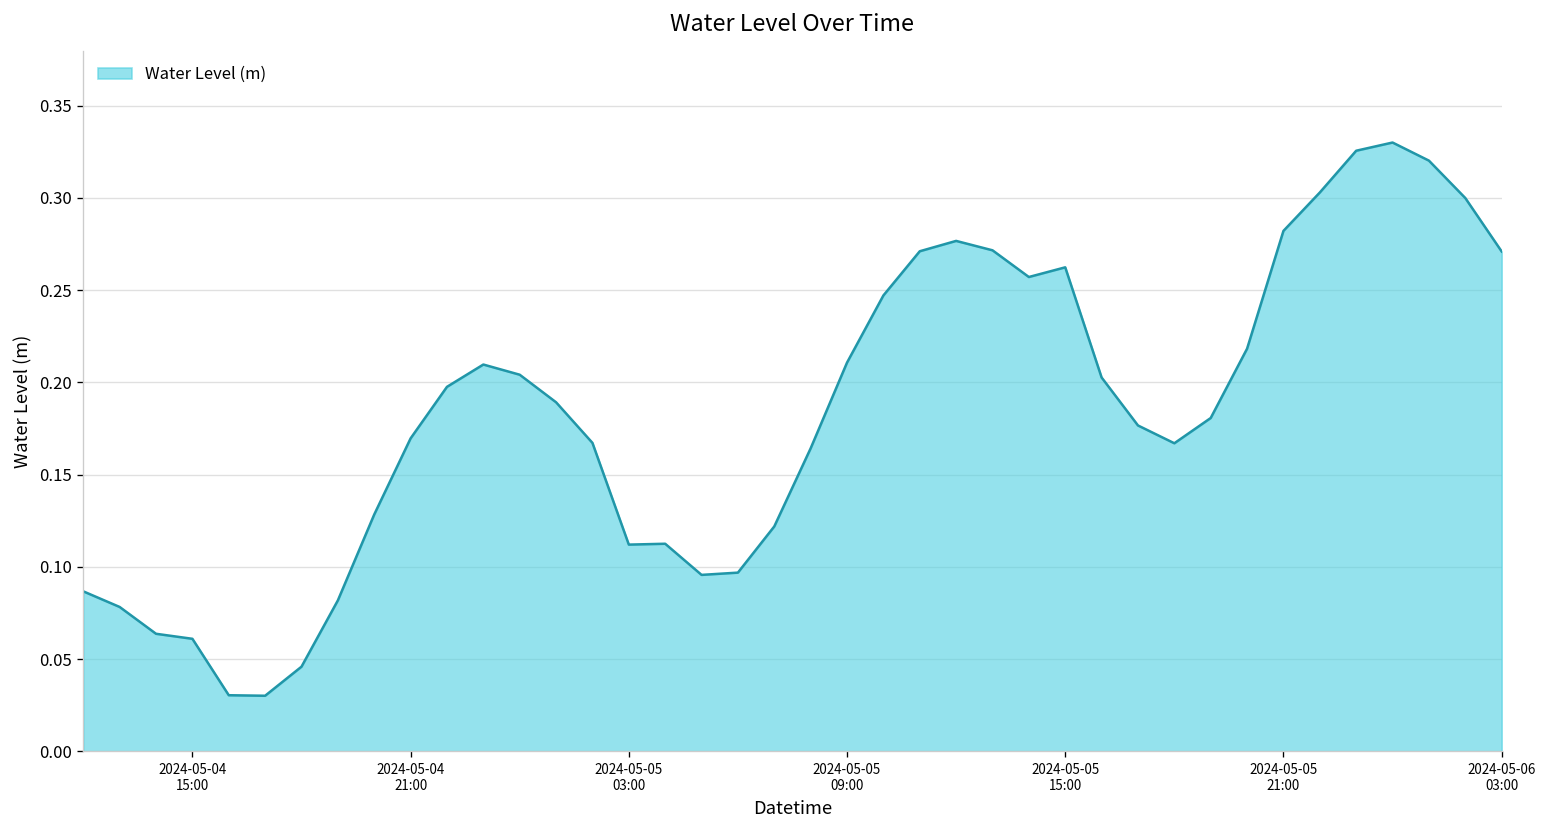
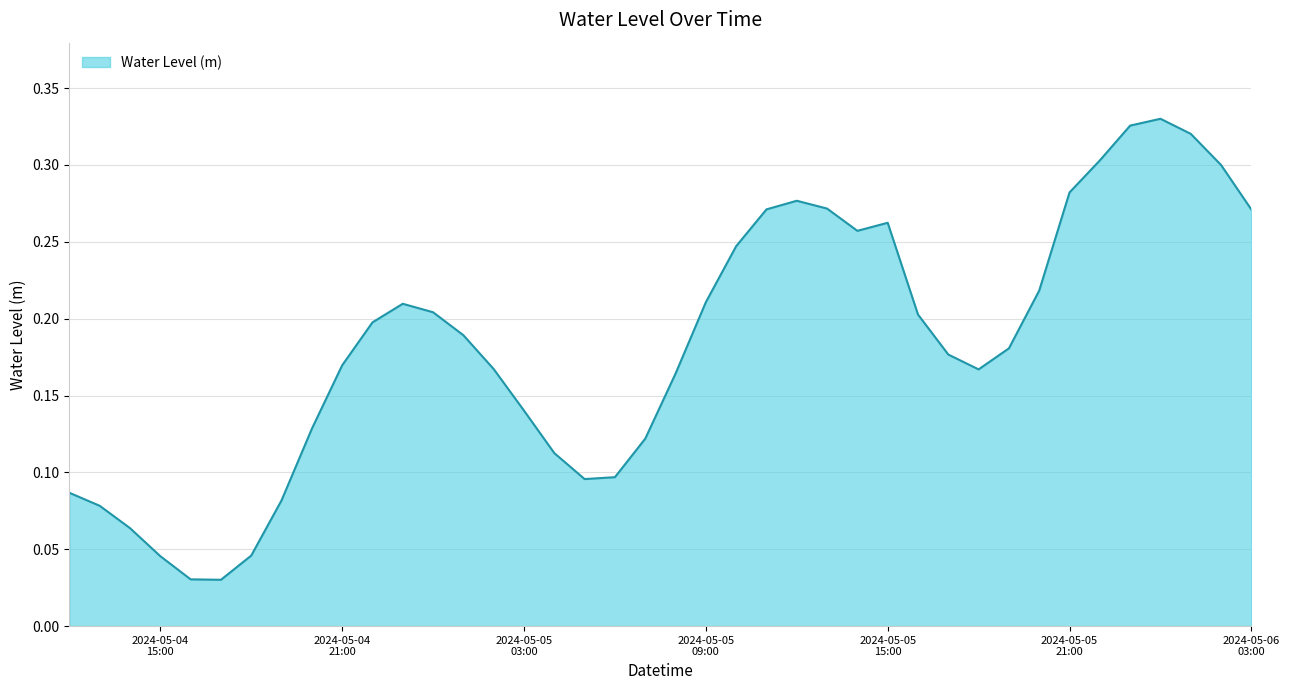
  {
-   "2024-05-04 15:00": 0.061,
+   "2024-05-04 15:00": 0.045,
    "2024-05-04 21:00": 0.170,
-   "2024-05-05 03:00": 0.112,
+   "2024-05-05 03:00": 0.140,
    "2024-05-05 09:00": 0.211,
    "2024-05-05 15:00": 0.262,
    "2024-05-05 21:00": 0.282,
    "2024-05-06 03:00": 0.271
  }
